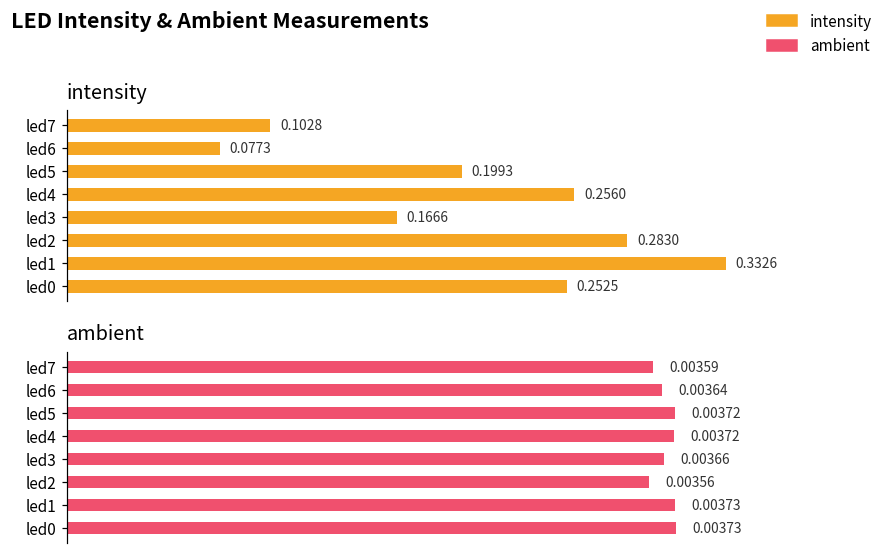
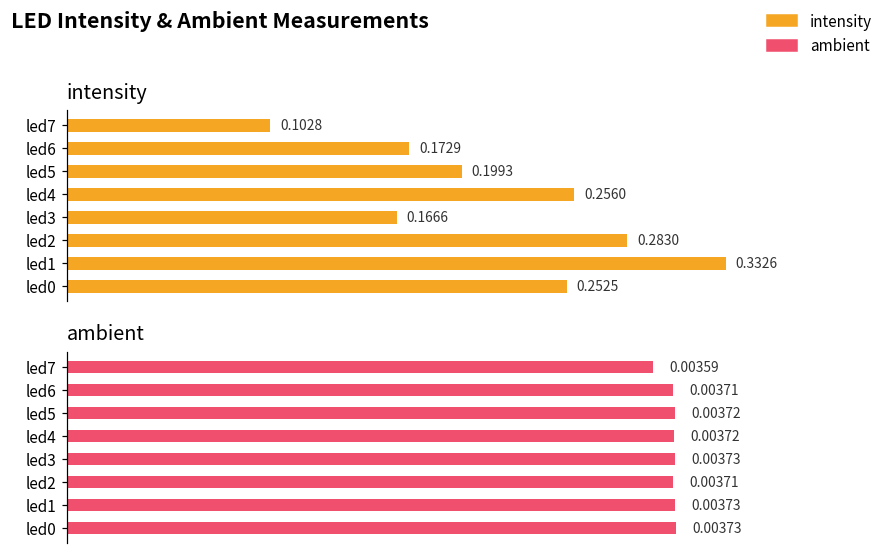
  {
    "intensity": {
      "led7": 0.1028,
-     "led6": 0.0773,
+     "led6": 0.1729,
      "led5": 0.1993,
      "led4": 0.2560,
      "led3": 0.1666,
      "led2": 0.2830,
      "led1": 0.3326,
      "led0": 0.2525
    },
    "ambient": {
      "led7": 0.00359,
-     "led6": 0.00364,
+     "led6": 0.00371,
      "led5": 0.00372,
      "led4": 0.00372,
-     "led3": 0.00366,
-     "led2": 0.00356,
+     "led3": 0.00373,
+     "led2": 0.00371,
      "led1": 0.00373,
      "led0": 0.00373
    }
  }
